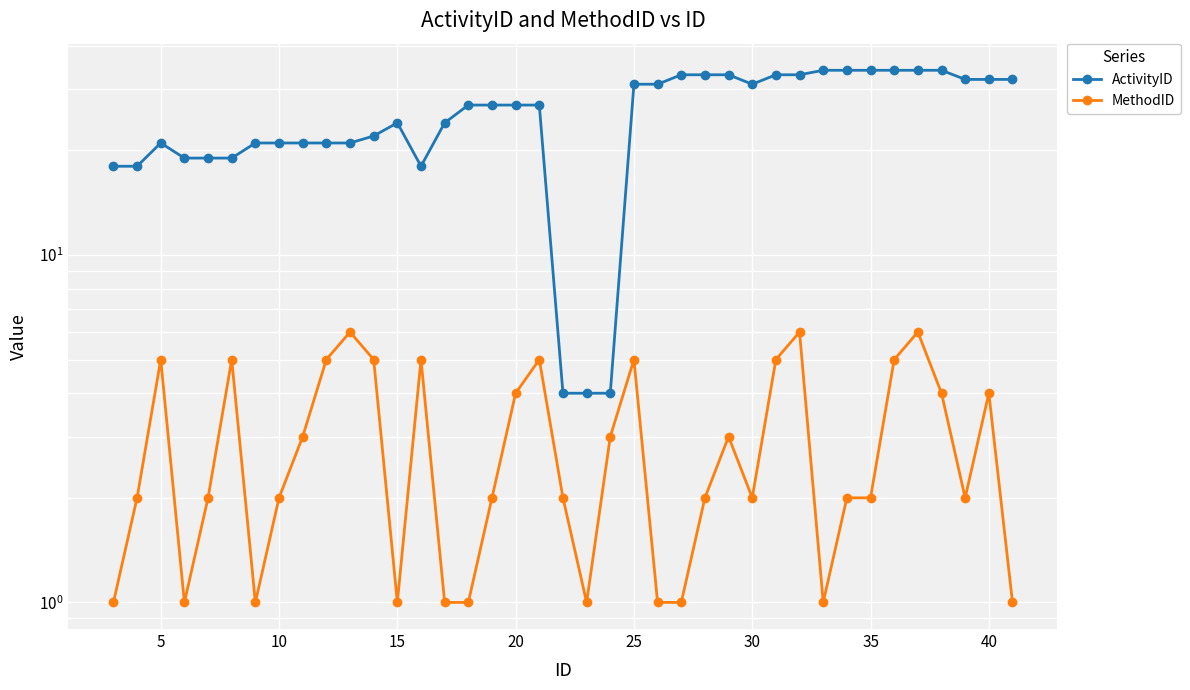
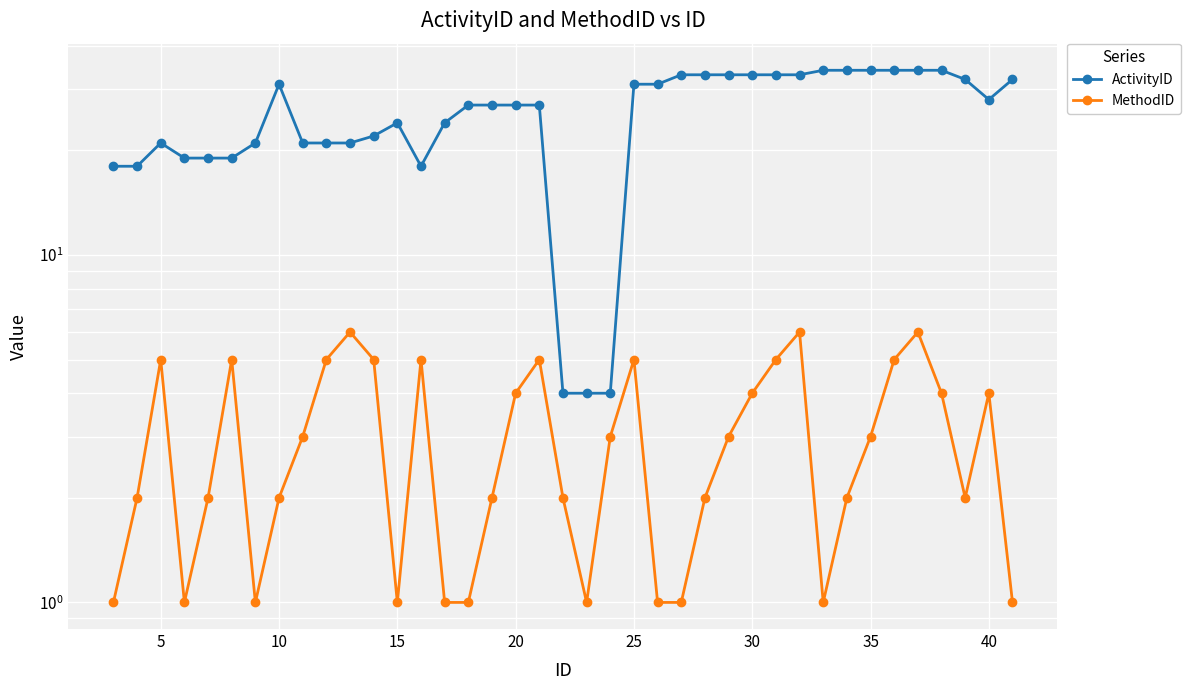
  {
    "ActivityID": {
      "5": 21,
-     "10": 21,
+     "10": 31,
      "15": 24,
      "20": 27,
      "25": 31,
-     "30": 31,
+     "30": 33,
      "35": 34,
-     "40": 32
+     "40": 28
    },
    "MethodID": {
      "5": 5,
      "10": 2,
      "15": 1,
      "20": 4,
      "25": 5,
-     "30": 2,
-     "35": 2,
+     "30": 4,
+     "35": 3,
      "40": 4
    }
  }
